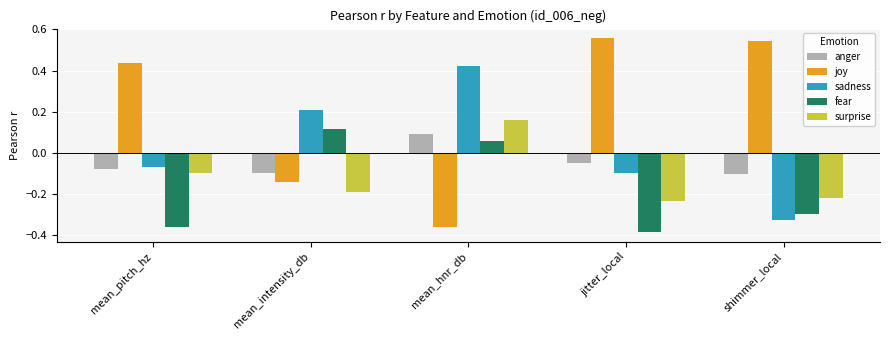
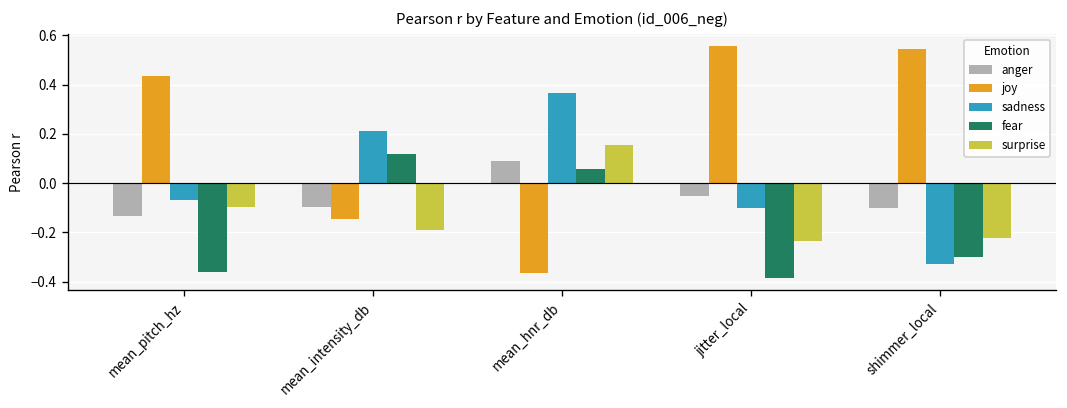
  {
    "anger": {
-     "mean_pitch_hz": -0.08,
+     "mean_pitch_hz": -0.13,
      "mean_intensity_db": -0.10,
      "mean_hnr_db": 0.09,
      "jitter_local": -0.05,
      "shimmer_local": -0.10
    },
    "joy": {
      "mean_pitch_hz": 0.44,
      "mean_intensity_db": -0.15,
      "mean_hnr_db": -0.36,
      "jitter_local": 0.56,
      "shimmer_local": 0.55
    },
    "sadness": {
      "mean_pitch_hz": -0.07,
      "mean_intensity_db": 0.21,
-     "mean_hnr_db": 0.42,
+     "mean_hnr_db": 0.37,
      "jitter_local": -0.10,
      "shimmer_local": -0.33
    },
    "fear": {
      "mean_pitch_hz": -0.36,
      "mean_intensity_db": 0.12,
      "mean_hnr_db": 0.06,
      "jitter_local": -0.39,
      "shimmer_local": -0.30
    },
    "surprise": {
      "mean_pitch_hz": -0.10,
      "mean_intensity_db": -0.19,
      "mean_hnr_db": 0.16,
      "jitter_local": -0.24,
      "shimmer_local": -0.22
    }
  }
